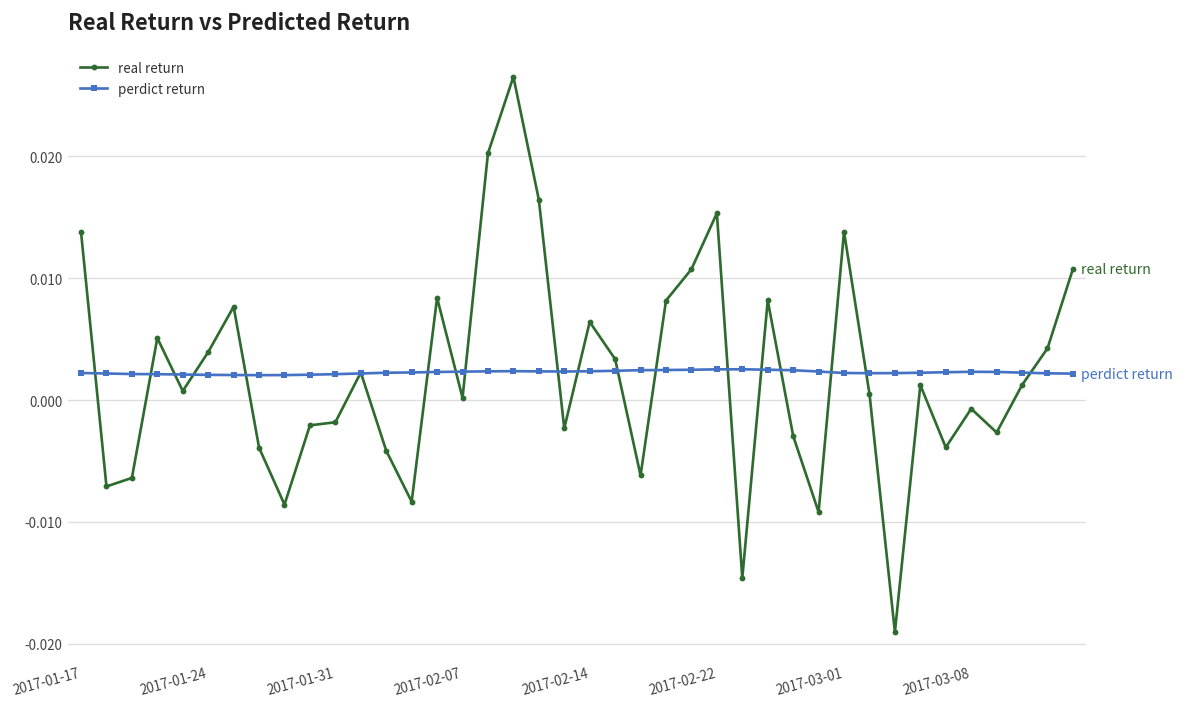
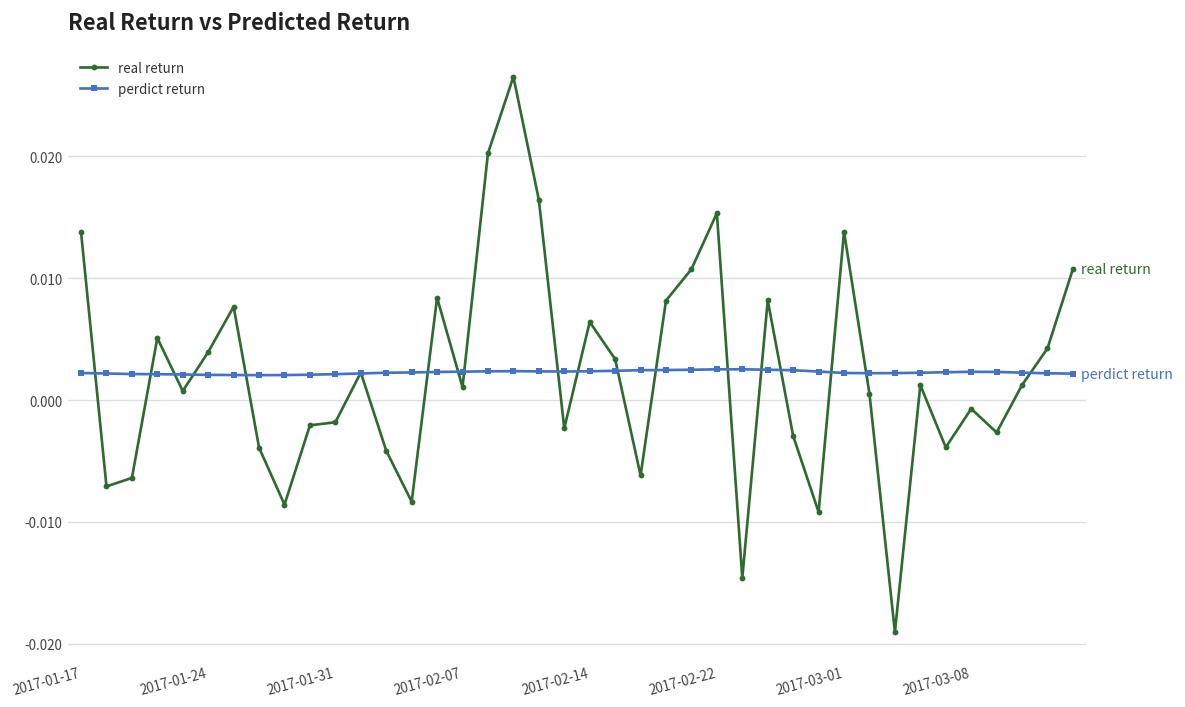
  {
    "real return": {
      "2017-01-17": 0.0138,
      "2017-01-24": 0.0039,
      "2017-01-31": -0.0018,
-     "2017-02-07": 0.0002,
+     "2017-02-07": 0.0011,
      "2017-02-14": 0.0064,
      "2017-02-22": 0.0153,
      "2017-03-01": 0.0138,
      "2017-03-08": -0.0007
    },
    "perdict return": {
      "2017-01-17": 0.0022,
      "2017-01-24": 0.0021,
      "2017-01-31": 0.0021,
      "2017-02-07": 0.0023,
      "2017-02-14": 0.0024,
      "2017-02-22": 0.0025,
      "2017-03-01": 0.0022,
      "2017-03-08": 0.0023
    }
  }
